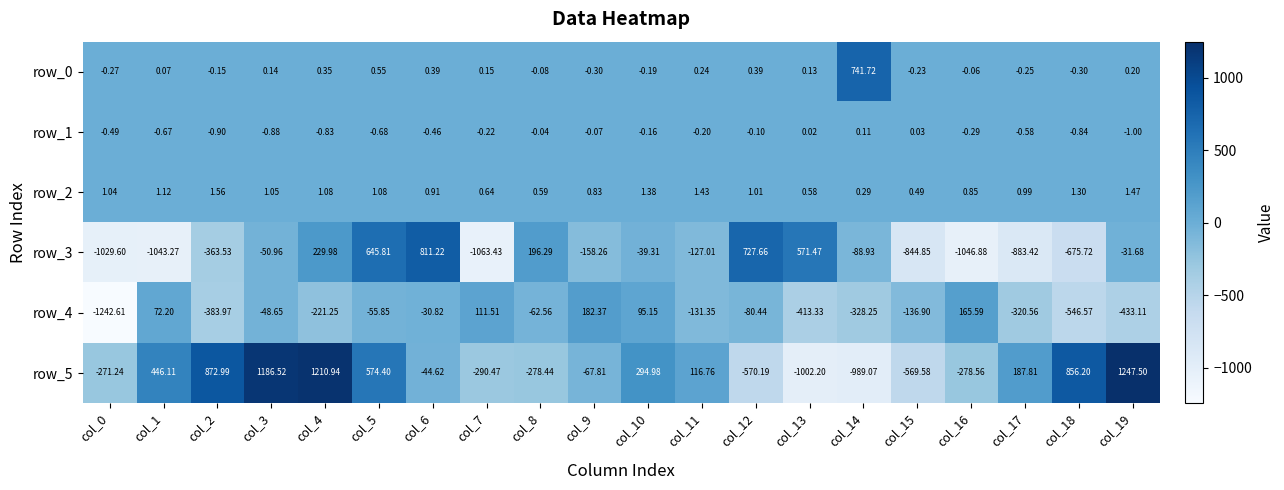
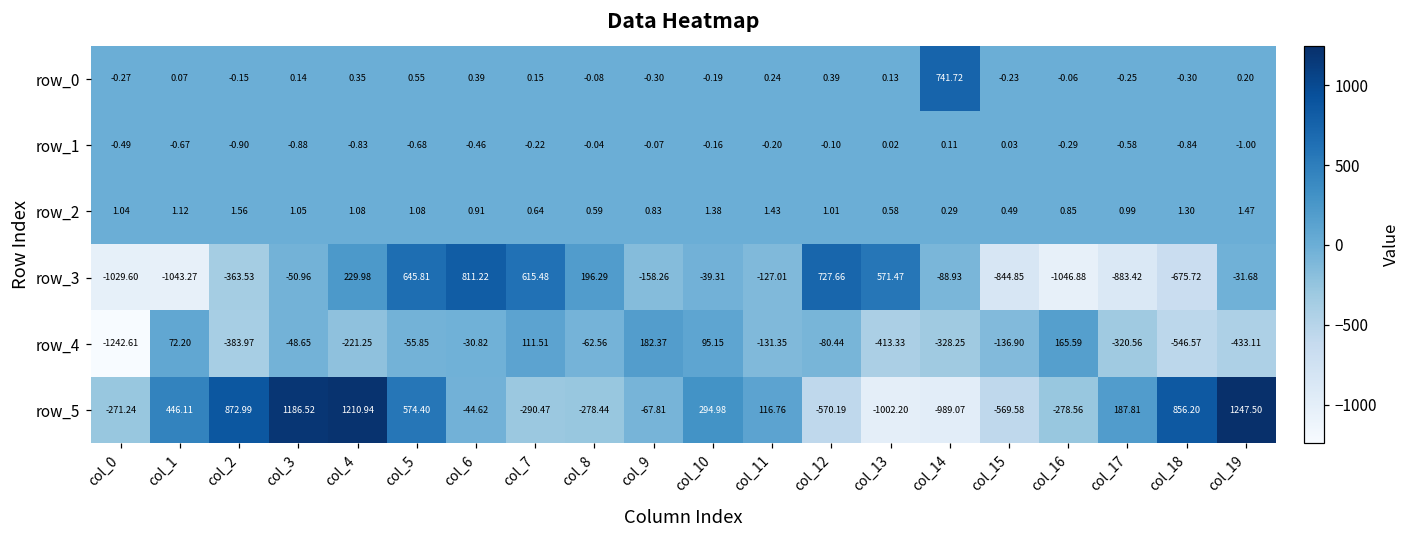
  {
    "row_0": {
      "col_0": -0.27,
      "col_1": 0.07,
      "col_2": -0.15,
      "col_3": 0.14,
      "col_4": 0.35,
      "col_5": 0.55,
      "col_6": 0.39,
      "col_7": 0.15,
      "col_8": -0.08,
      "col_9": -0.30,
      "col_10": -0.19,
      "col_11": 0.24,
      "col_12": 0.39,
      "col_13": 0.13,
      "col_14": 741.72,
      "col_15": -0.23,
      "col_16": -0.06,
      "col_17": -0.25,
      "col_18": -0.30,
      "col_19": 0.20
    },
    "row_1": {
      "col_0": -0.49,
      "col_1": -0.67,
      "col_2": -0.90,
      "col_3": -0.88,
      "col_4": -0.83,
      "col_5": -0.68,
      "col_6": -0.46,
      "col_7": -0.22,
      "col_8": -0.04,
      "col_9": -0.07,
      "col_10": -0.16,
      "col_11": -0.20,
      "col_12": -0.10,
      "col_13": 0.02,
      "col_14": 0.11,
      "col_15": 0.03,
      "col_16": -0.29,
      "col_17": -0.58,
      "col_18": -0.84,
      "col_19": -1.00
    },
    "row_2": {
      "col_0": 1.04,
      "col_1": 1.12,
      "col_2": 1.56,
      "col_3": 1.05,
      "col_4": 1.08,
      "col_5": 1.08,
      "col_6": 0.91,
      "col_7": 0.64,
      "col_8": 0.59,
      "col_9": 0.83,
      "col_10": 1.38,
      "col_11": 1.43,
      "col_12": 1.01,
      "col_13": 0.58,
      "col_14": 0.29,
      "col_15": 0.49,
      "col_16": 0.85,
      "col_17": 0.99,
      "col_18": 1.30,
      "col_19": 1.47
    },
    "row_3": {
      "col_0": -1029.60,
      "col_1": -1043.27,
      "col_2": -363.53,
      "col_3": -50.96,
      "col_4": 229.98,
      "col_5": 645.81,
      "col_6": 811.22,
-     "col_7": -1063.43,
+     "col_7": 615.48,
      "col_8": 196.29,
      "col_9": -158.26,
      "col_10": -39.31,
      "col_11": -127.01,
      "col_12": 727.66,
      "col_13": 571.47,
      "col_14": -88.93,
      "col_15": -844.85,
      "col_16": -1046.88,
      "col_17": -883.42,
      "col_18": -675.72,
      "col_19": -31.68
    },
    "row_4": {
      "col_0": -1242.61,
      "col_1": 72.20,
      "col_2": -383.97,
      "col_3": -48.65,
      "col_4": -221.25,
      "col_5": -55.85,
      "col_6": -30.82,
      "col_7": 111.51,
      "col_8": -62.56,
      "col_9": 182.37,
      "col_10": 95.15,
      "col_11": -131.35,
      "col_12": -80.44,
      "col_13": -413.33,
      "col_14": -328.25,
      "col_15": -136.90,
      "col_16": 165.59,
      "col_17": -320.56,
      "col_18": -546.57,
      "col_19": -433.11
    },
    "row_5": {
      "col_0": -271.24,
      "col_1": 446.11,
      "col_2": 872.99,
      "col_3": 1186.52,
      "col_4": 1210.94,
      "col_5": 574.40,
      "col_6": -44.62,
      "col_7": -290.47,
      "col_8": -278.44,
      "col_9": -67.81,
      "col_10": 294.98,
      "col_11": 116.76,
      "col_12": -570.19,
      "col_13": -1002.20,
      "col_14": -989.07,
      "col_15": -569.58,
      "col_16": -278.56,
      "col_17": 187.81,
      "col_18": 856.20,
      "col_19": 1247.50
    }
  }
